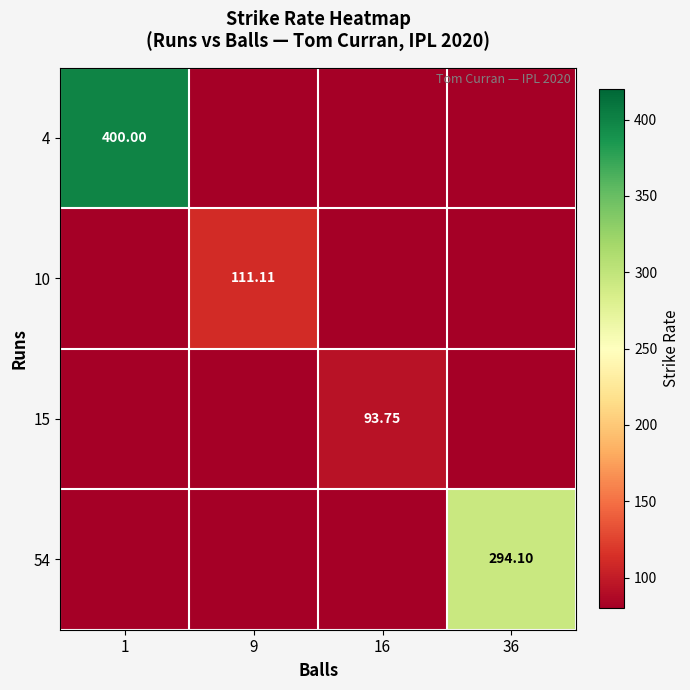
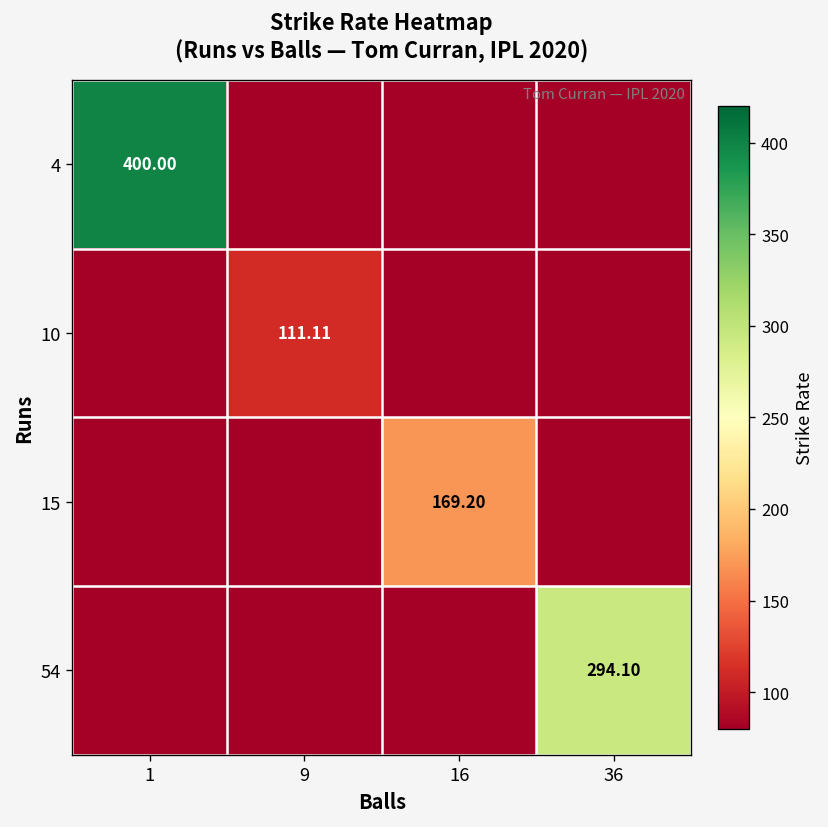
  {
    "4": {
      "1": 400.00,
      "36": 2020
    },
    "10": {
      "9": 111.11
    },
    "15": {
-     "16": 93.75
+     "16": 169.20
    },
    "54": {
      "36": 294.10
    }
  }
